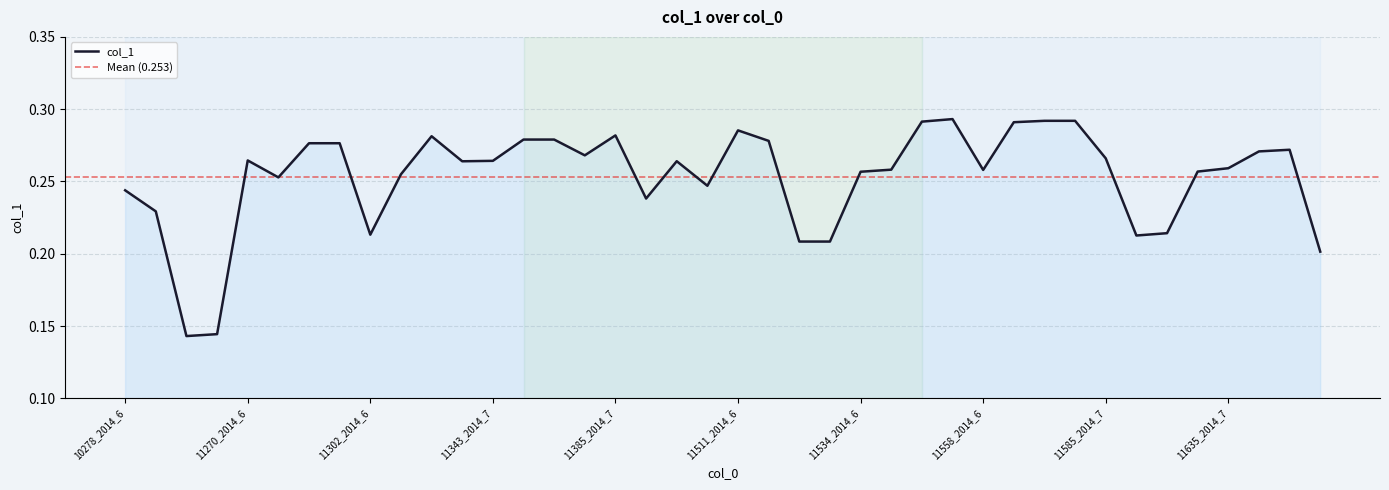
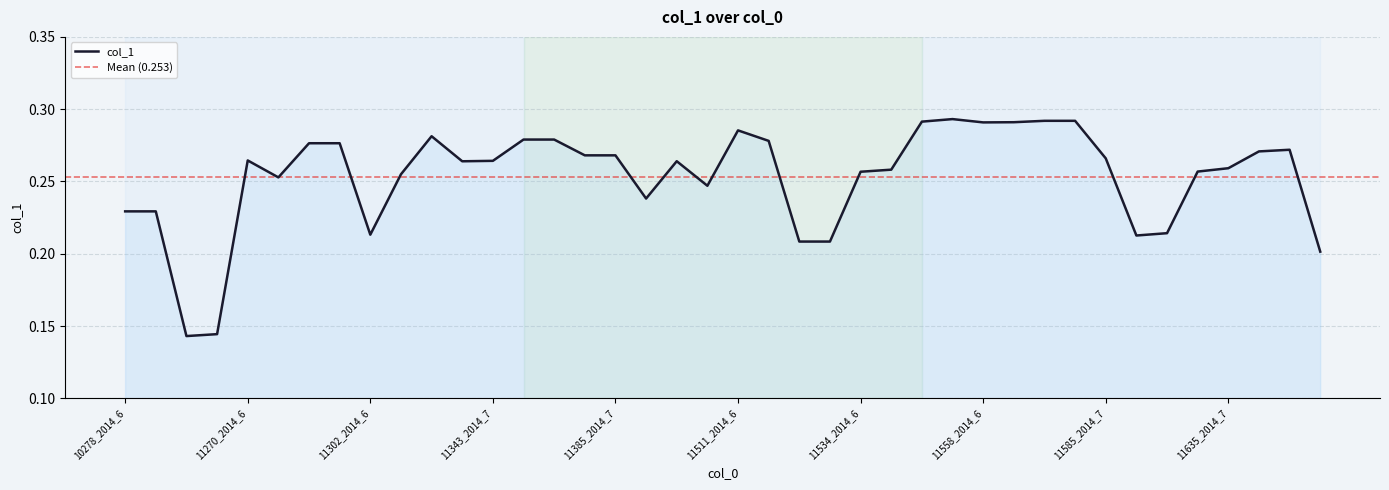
  {
-   "10278_2014_6": 0.244,
+   "10278_2014_6": 0.229,
    "11270_2014_6": 0.265,
    "11302_2014_6": 0.213,
    "11343_2014_7": 0.264,
-   "11385_2014_7": 0.282,
+   "11385_2014_7": 0.268,
    "11511_2014_6": 0.285,
    "11534_2014_6": 0.257,
-   "11558_2014_6": 0.258,
+   "11558_2014_6": 0.291,
    "11585_2014_7": 0.266,
    "11635_2014_7": 0.259
  }
